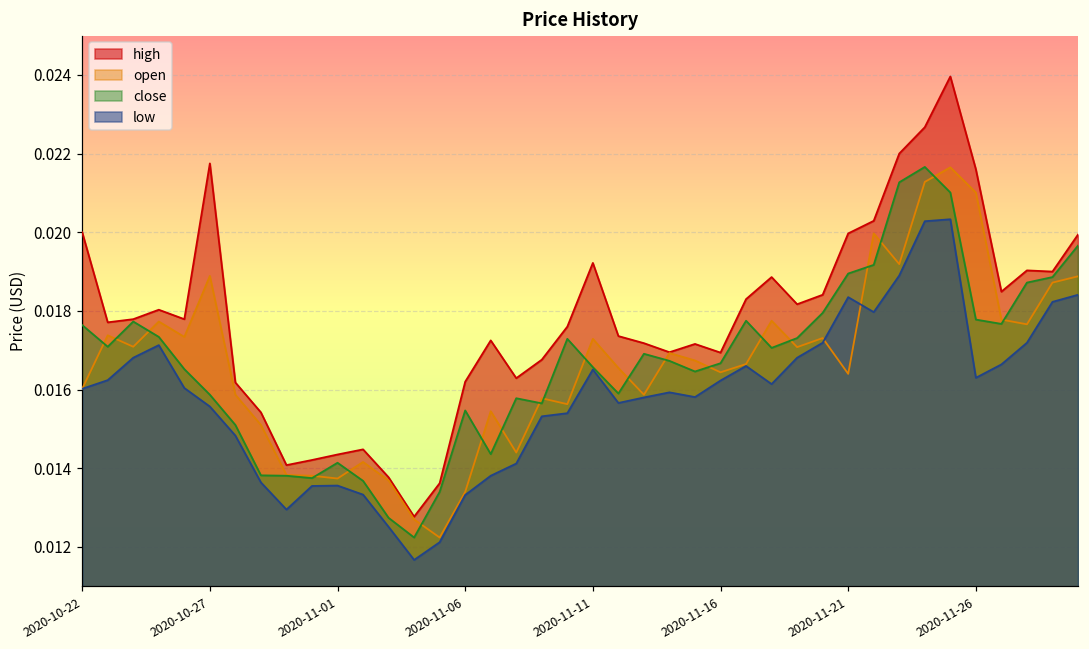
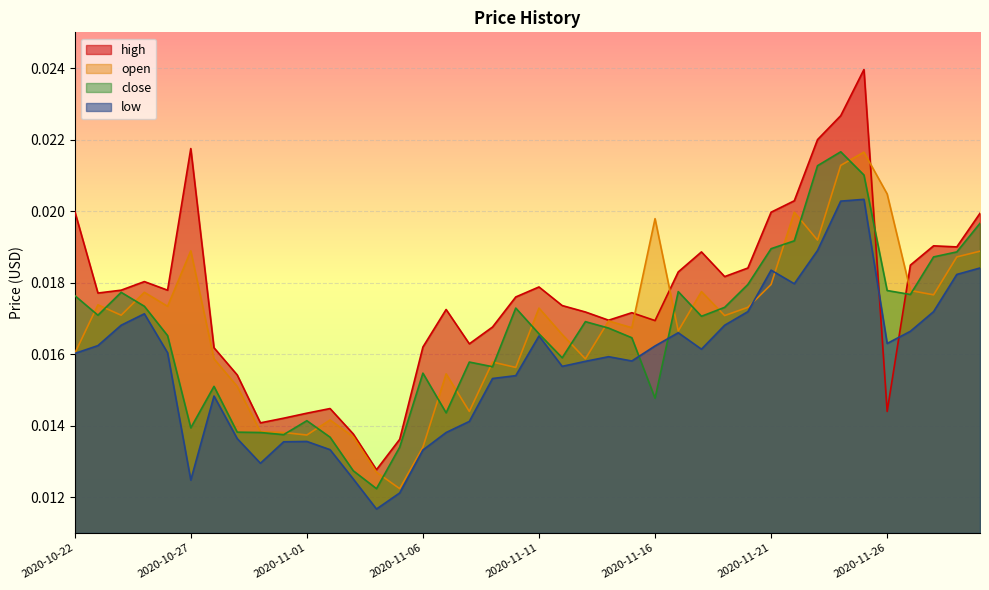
  {
    "high": {
      "2020-10-22": 0.0200,
      "2020-10-27": 0.0218,
      "2020-11-01": 0.0144,
      "2020-11-06": 0.0162,
-     "2020-11-11": 0.0192,
+     "2020-11-11": 0.0179,
      "2020-11-16": 0.0169,
      "2020-11-21": 0.0200,
-     "2020-11-26": 0.0216
+     "2020-11-26": 0.0144
    },
    "open": {
      "2020-10-27": 0.0189,
      "2020-11-01": 0.0137,
      "2020-11-06": 0.0134,
      "2020-11-11": 0.0173,
-     "2020-11-16": 0.0164,
-     "2020-11-21": 0.0164,
-     "2020-11-26": 0.0210
+     "2020-11-16": 0.0198,
+     "2020-11-21": 0.0180,
+     "2020-11-26": 0.0205
    },
    "close": {
      "2020-10-22": 0.0176,
-     "2020-10-27": 0.0159,
+     "2020-10-27": 0.0139,
      "2020-11-01": 0.0141,
      "2020-11-06": 0.0155,
-     "2020-11-16": 0.0167,
+     "2020-11-16": 0.0148,
      "2020-11-21": 0.0190,
      "2020-11-26": 0.0178
    },
    "low": {
-     "2020-10-27": 0.0156,
+     "2020-10-27": 0.0125,
      "2020-11-01": 0.0136,
      "2020-11-06": 0.0133,
      "2020-11-16": 0.0162,
      "2020-11-21": 0.0184,
      "2020-11-26": 0.0163
    }
  }
